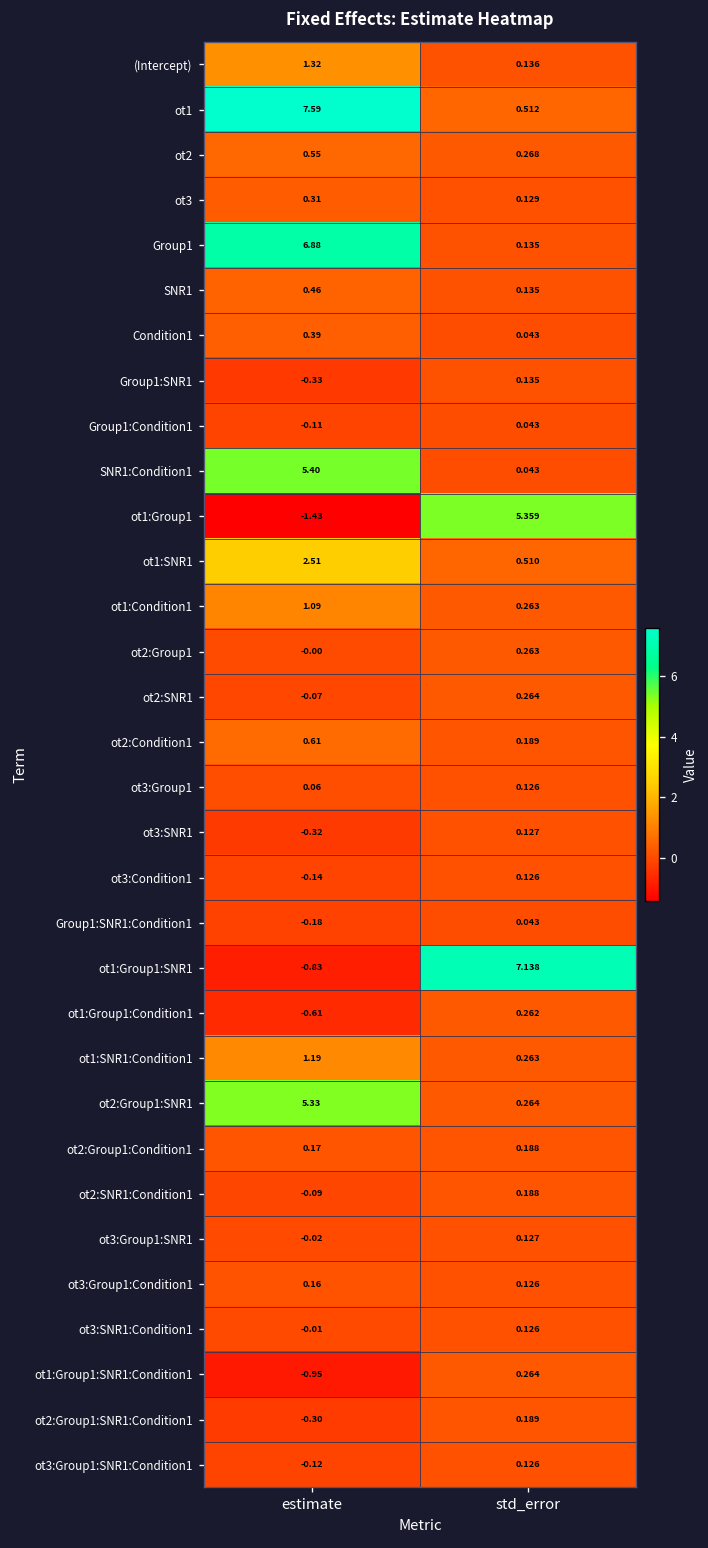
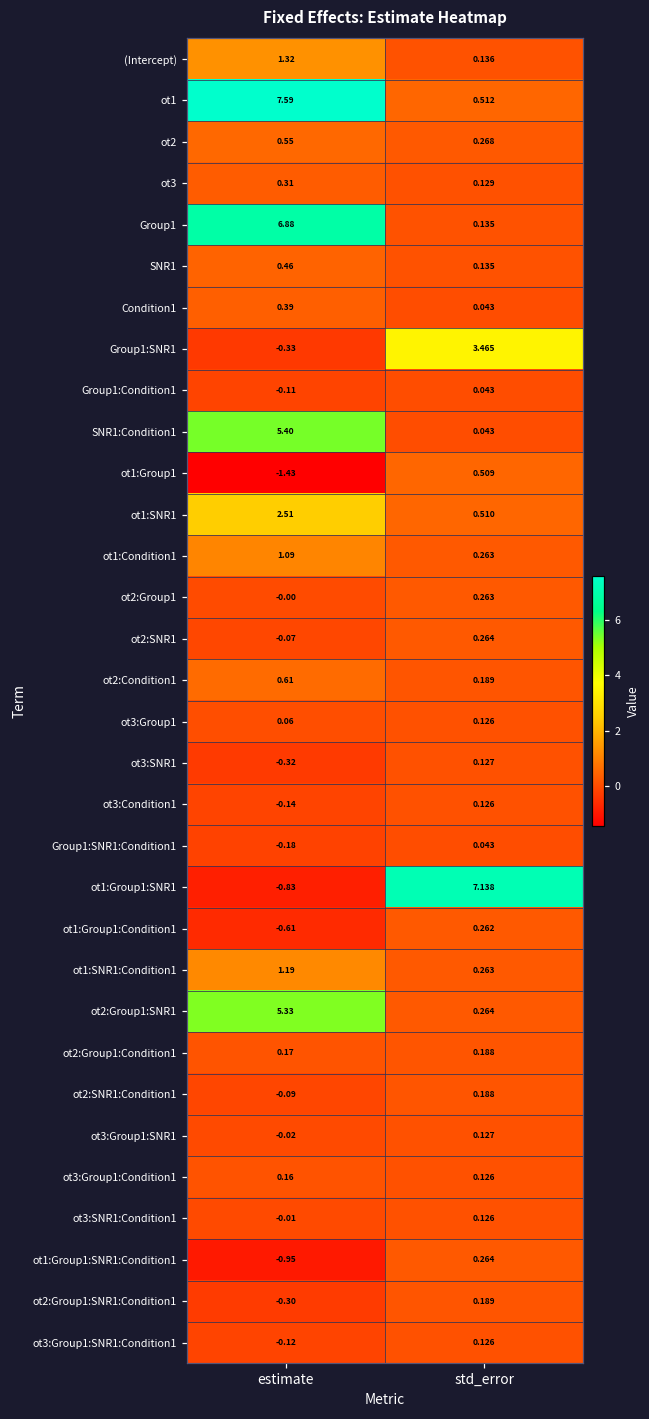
  {
    "(Intercept)": {
      "estimate": 1.32,
      "std_error": 0.136
    },
    "ot1": {
      "estimate": 7.59,
      "std_error": 0.512
    },
    "ot2": {
      "estimate": 0.55,
      "std_error": 0.268
    },
    "ot3": {
      "estimate": 0.31,
      "std_error": 0.129
    },
    "Group1": {
      "estimate": 6.88,
      "std_error": 0.135
    },
    "SNR1": {
      "estimate": 0.46,
      "std_error": 0.135
    },
    "Condition1": {
      "estimate": 0.39,
      "std_error": 0.043
    },
    "Group1:SNR1": {
      "estimate": -0.33,
-     "std_error": 0.135
+     "std_error": 3.465
    },
    "Group1:Condition1": {
      "estimate": -0.11,
      "std_error": 0.043
    },
    "SNR1:Condition1": {
      "estimate": 5.40,
      "std_error": 0.043
    },
    "ot1:Group1": {
      "estimate": -1.43,
-     "std_error": 5.359
+     "std_error": 0.509
    },
    "ot1:SNR1": {
      "estimate": 2.51,
      "std_error": 0.510
    },
    "ot1:Condition1": {
      "estimate": 1.09,
      "std_error": 0.263
    },
    "ot2:Group1": {
      "estimate": -0.00,
      "std_error": 0.263
    },
    "ot2:SNR1": {
      "estimate": -0.07,
      "std_error": 0.264
    },
    "ot2:Condition1": {
      "estimate": 0.61,
      "std_error": 0.189
    },
    "ot3:Group1": {
      "estimate": 0.06,
      "std_error": 0.126
    },
    "ot3:SNR1": {
      "estimate": -0.32,
      "std_error": 0.127
    },
    "ot3:Condition1": {
      "estimate": -0.14,
      "std_error": 0.126
    },
    "Group1:SNR1:Condition1": {
      "estimate": -0.18,
      "std_error": 0.043
    },
    "ot1:Group1:SNR1": {
      "estimate": -0.83,
      "std_error": 7.138
    },
    "ot1:Group1:Condition1": {
      "estimate": -0.61,
      "std_error": 0.262
    },
    "ot1:SNR1:Condition1": {
      "estimate": 1.19,
      "std_error": 0.263
    },
    "ot2:Group1:SNR1": {
      "estimate": 5.33,
      "std_error": 0.264
    },
    "ot2:Group1:Condition1": {
      "estimate": 0.17,
      "std_error": 0.188
    },
    "ot2:SNR1:Condition1": {
      "estimate": -0.09,
      "std_error": 0.188
    },
    "ot3:Group1:SNR1": {
      "estimate": -0.02,
      "std_error": 0.127
    },
    "ot3:Group1:Condition1": {
      "estimate": 0.16,
      "std_error": 0.126
    },
    "ot3:SNR1:Condition1": {
      "estimate": -0.01,
      "std_error": 0.126
    },
    "ot1:Group1:SNR1:Condition1": {
      "estimate": -0.95,
      "std_error": 0.264
    },
    "ot2:Group1:SNR1:Condition1": {
      "estimate": -0.30,
      "std_error": 0.189
    },
    "ot3:Group1:SNR1:Condition1": {
      "estimate": -0.12,
      "std_error": 0.126
    }
  }
